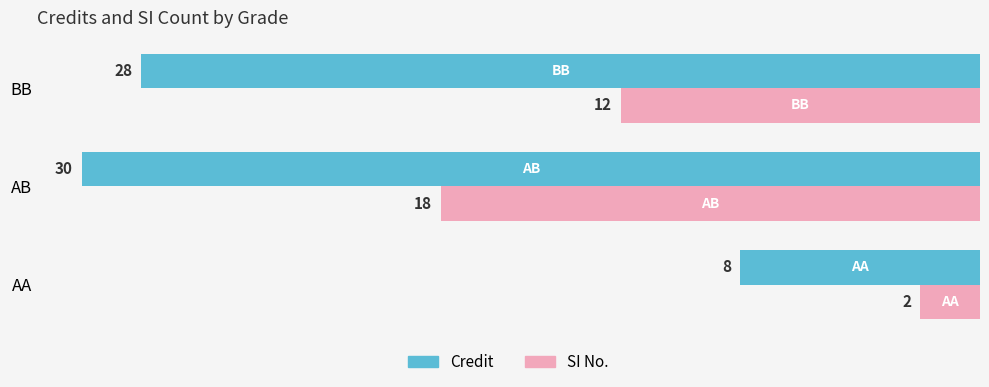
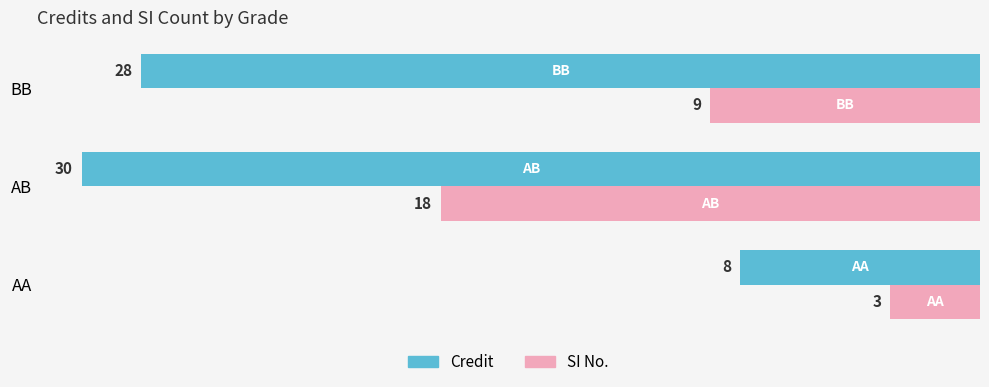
  {
    "Credit": {
      "BB": 28,
      "AB": 30,
      "AA": 8
    },
    "SI No.": {
-     "BB": 12,
+     "BB": 9,
      "AB": 18,
-     "AA": 2
+     "AA": 3
    }
  }
